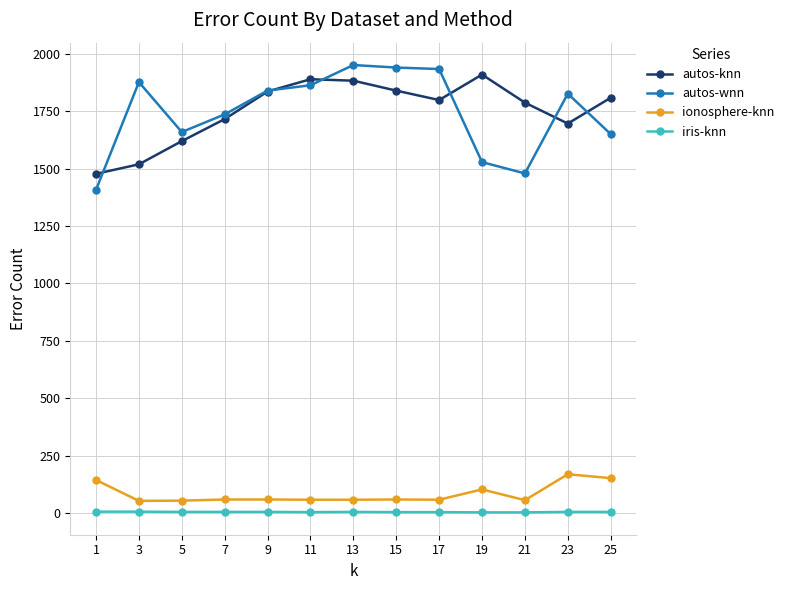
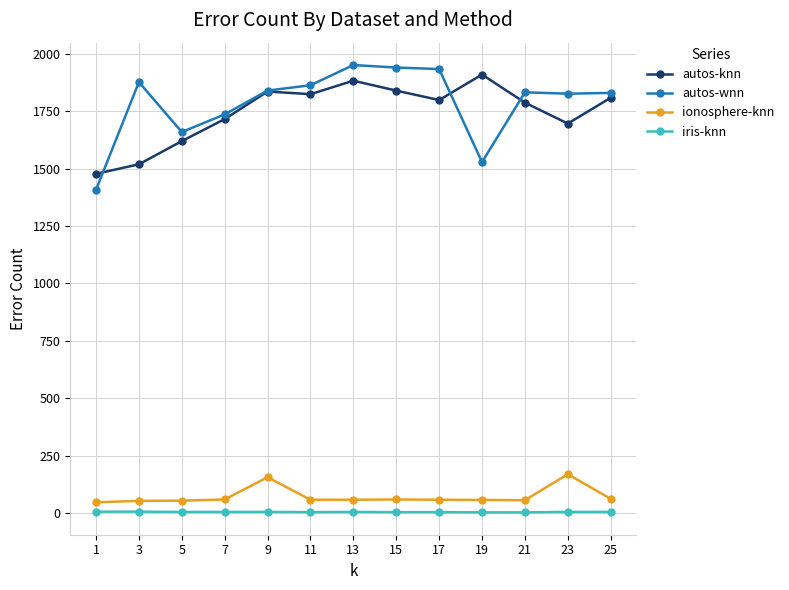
  {
    "autos-knn": {
      "1": 1480,
      "3": 1520,
      "5": 1620,
      "7": 1720,
-     "11": 1890,
+     "11": 1820,
      "13": 1880,
      "15": 1840,
      "17": 1800,
      "19": 1910,
      "21": 1790,
      "23": 1700,
      "25": 1810
    },
    "autos-wnn": {
      "1": 1410,
      "3": 1880,
      "5": 1660,
      "7": 1740,
      "11": 1860,
      "13": 1950,
      "15": 1940,
      "17": 1930,
      "19": 1530,
-     "21": 1480,
+     "21": 1830,
      "23": 1830,
-     "25": 1650
+     "25": 1830
    },
    "ionosphere-knn": {
-     "1": 140,
+     "1": 50,
      "3": 50,
      "5": 50,
      "7": 60,
-     "9": 60,
+     "9": 160,
      "11": 60,
      "13": 60,
      "15": 60,
      "17": 60,
-     "19": 100,
+     "19": 60,
      "21": 60,
      "23": 170,
-     "25": 150
+     "25": 60
    },
    "iris-knn": {
      "1": 10,
      "3": 10,
      "5": 10,
      "7": 10,
      "9": 10,
      "11": 0,
      "13": 10,
      "15": 0,
      "17": 0,
      "19": 0,
      "21": 0,
      "23": 10,
      "25": 10
    }
  }
